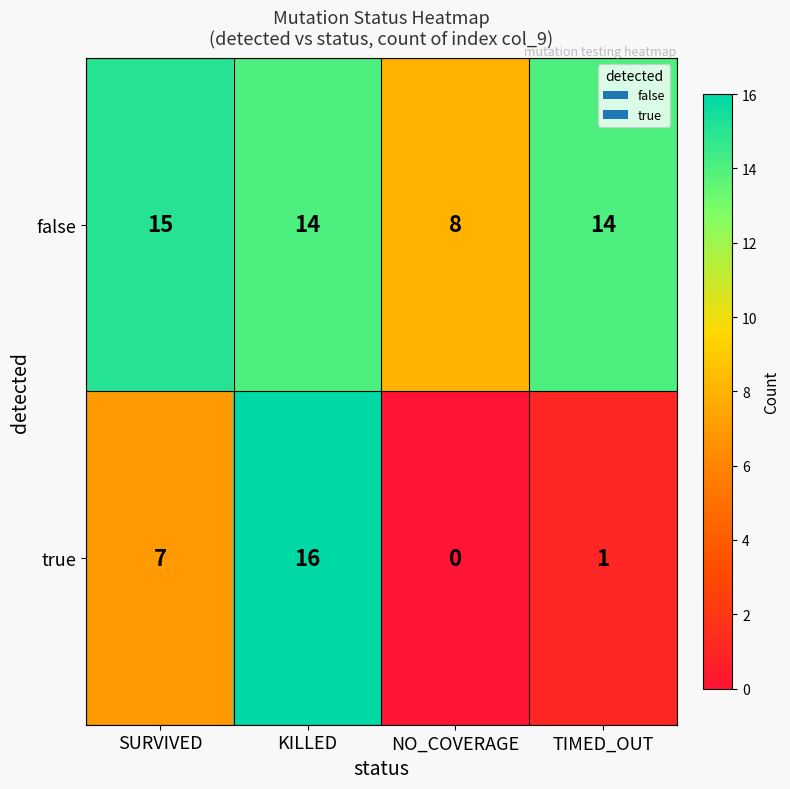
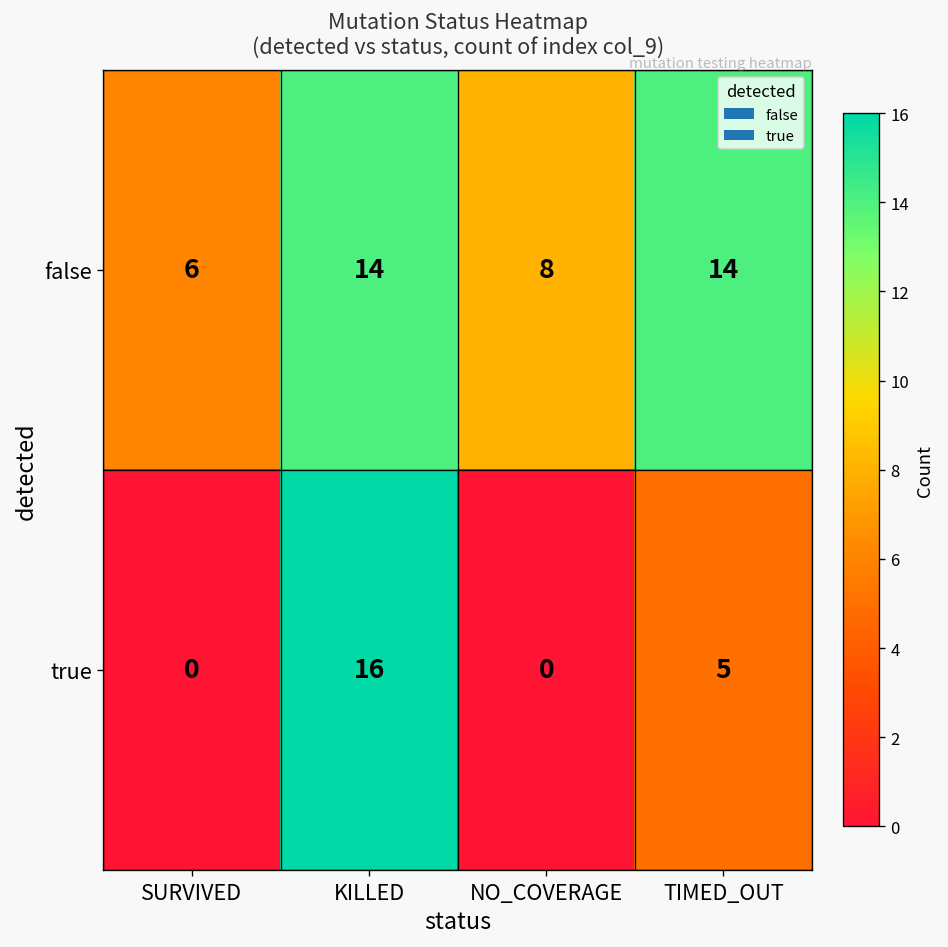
  {
    "false": {
-     "SURVIVED": 15,
+     "SURVIVED": 6,
      "KILLED": 14,
      "NO_COVERAGE": 8,
      "TIMED_OUT": 14
    },
    "true": {
-     "SURVIVED": 7,
+     "SURVIVED": 0,
      "KILLED": 16,
      "NO_COVERAGE": 0,
-     "TIMED_OUT": 1
+     "TIMED_OUT": 5
    }
  }
